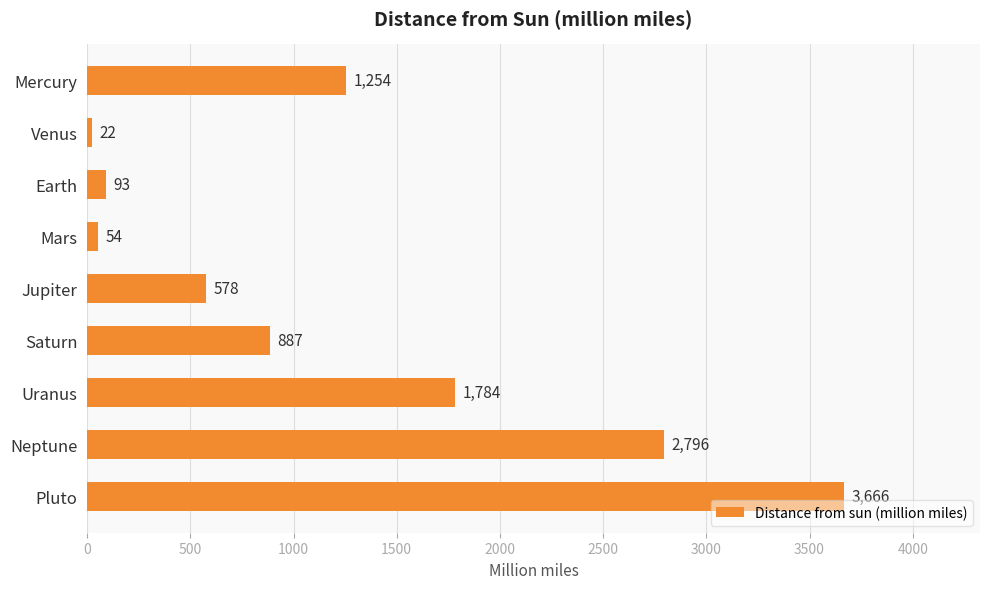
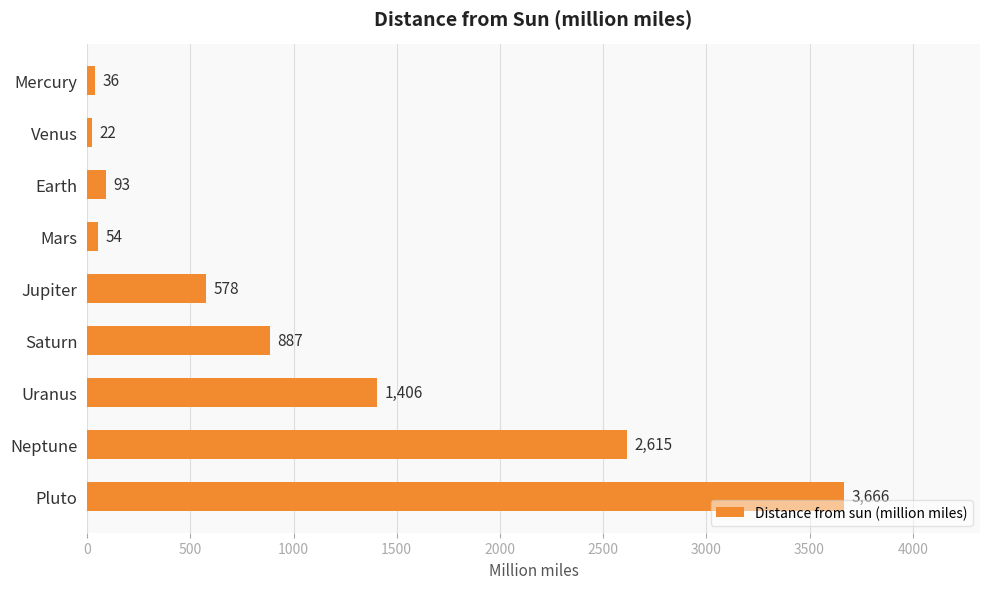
  {
-   "Mercury": "1,254",
+   "Mercury": "36",
    "Venus": "22",
    "Earth": "93",
    "Mars": "54",
    "Jupiter": "578",
    "Saturn": "887",
-   "Uranus": "1,784",
-   "Neptune": "2,796"
+   "Uranus": "1,406",
+   "Neptune": "2,615"
  }
